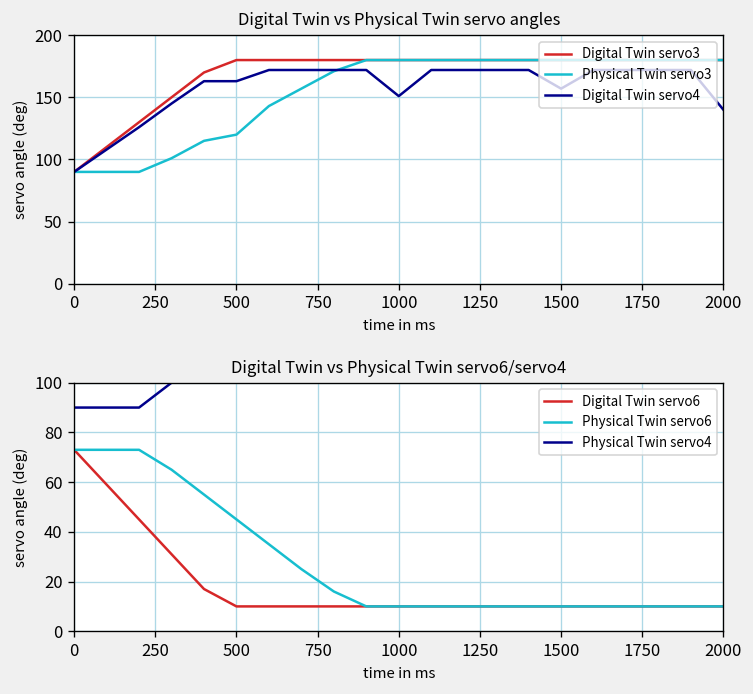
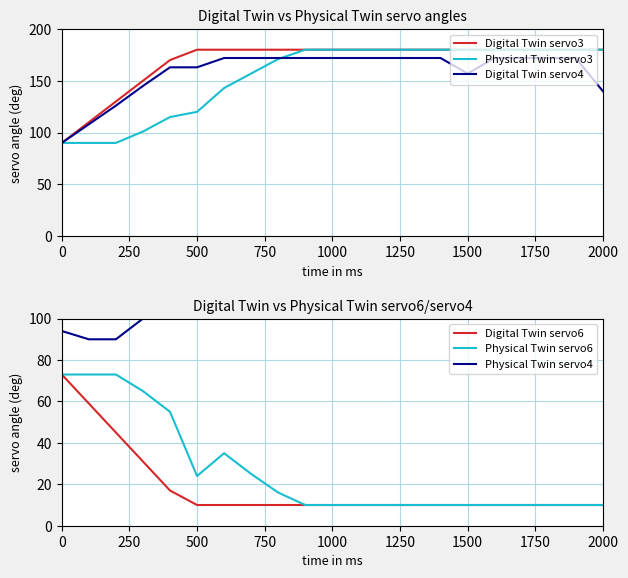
  {
    "Digital Twin vs Physical Twin servo angles": {
      "Digital Twin servo3": {
        "500": 180
      },
      "Physical Twin servo3": {
        "500": 120
      },
      "Digital Twin servo4": {
        "500": 163,
-       "1000": 151,
+       "1000": 172,
        "2000": 140
      }
    },
    "Digital Twin vs Physical Twin servo6/servo4": {
      "Digital Twin servo6": {
        "500": 10
      },
      "Physical Twin servo6": {
-       "500": 45
+       "500": 24
      },
      "Physical Twin servo4": {
-       "0": 90
+       "0": 94
      }
    }
  }
